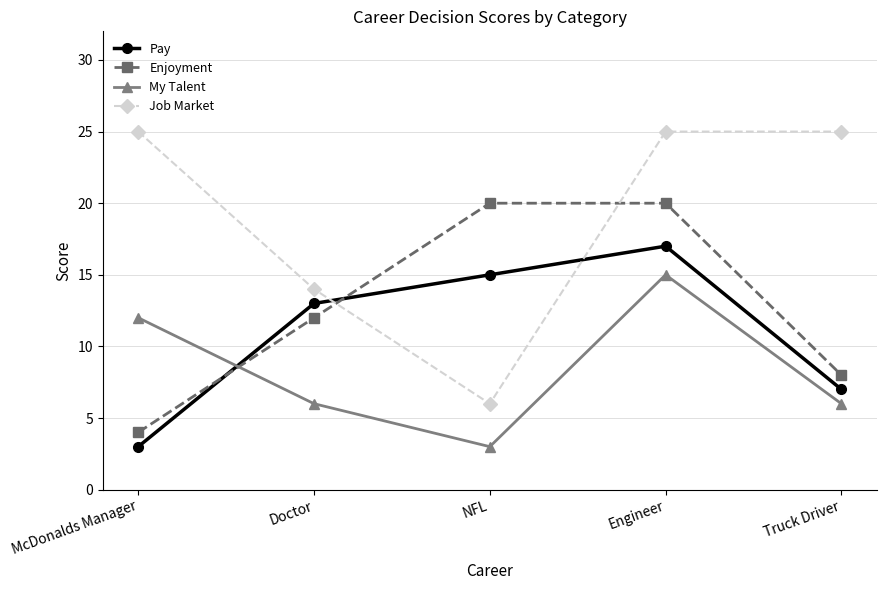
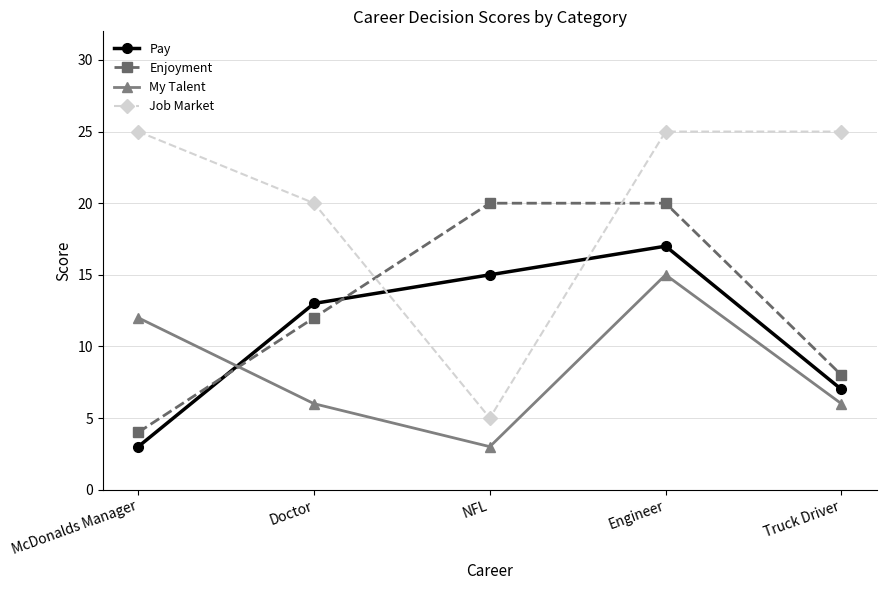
  {
    "Pay": {
      "McDonalds Manager": 3,
      "Doctor": 13,
      "NFL": 15,
      "Engineer": 17,
      "Truck Driver": 7
    },
    "Job Market": {
      "McDonalds Manager": 25,
-     "Doctor": 14,
-     "NFL": 6,
+     "Doctor": 20,
+     "NFL": 5,
      "Engineer": 25,
      "Truck Driver": 25
    }
  }
